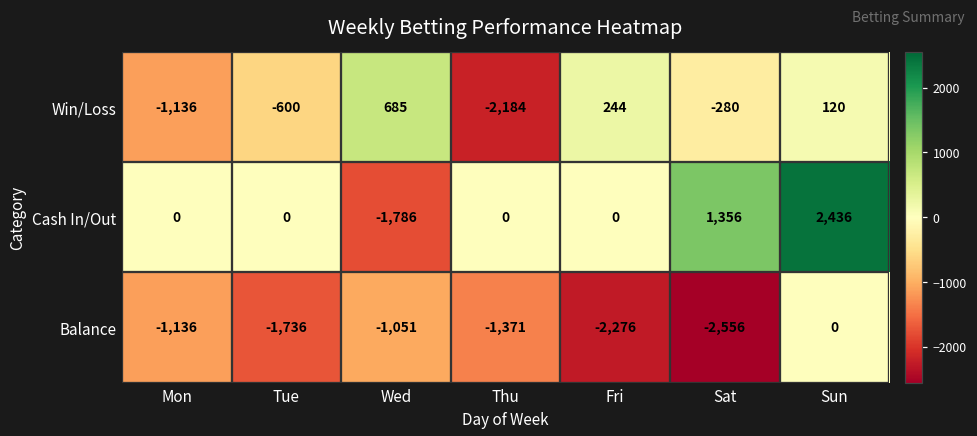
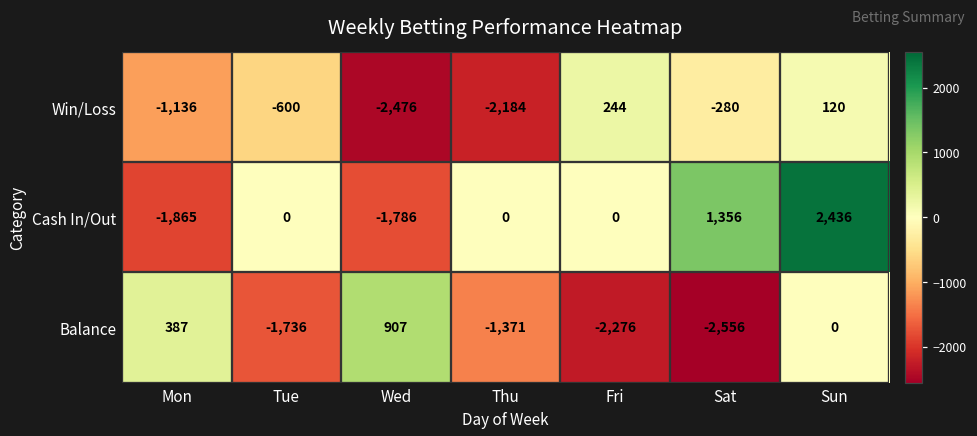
  {
    "Win/Loss": {
      "Mon": "-1,136",
      "Tue": "-600",
-     "Wed": "685",
+     "Wed": "-2,476",
      "Thu": "-2,184",
      "Fri": "244",
      "Sat": "-280",
      "Sun": "120"
    },
    "Cash In/Out": {
-     "Mon": "0",
+     "Mon": "-1,865",
      "Tue": "0",
      "Wed": "-1,786",
      "Thu": "0",
      "Fri": "0",
      "Sat": "1,356",
      "Sun": "2,436"
    },
    "Balance": {
-     "Mon": "-1,136",
+     "Mon": "387",
      "Tue": "-1,736",
-     "Wed": "-1,051",
+     "Wed": "907",
      "Thu": "-1,371",
      "Fri": "-2,276",
      "Sat": "-2,556",
      "Sun": "0"
    }
  }
